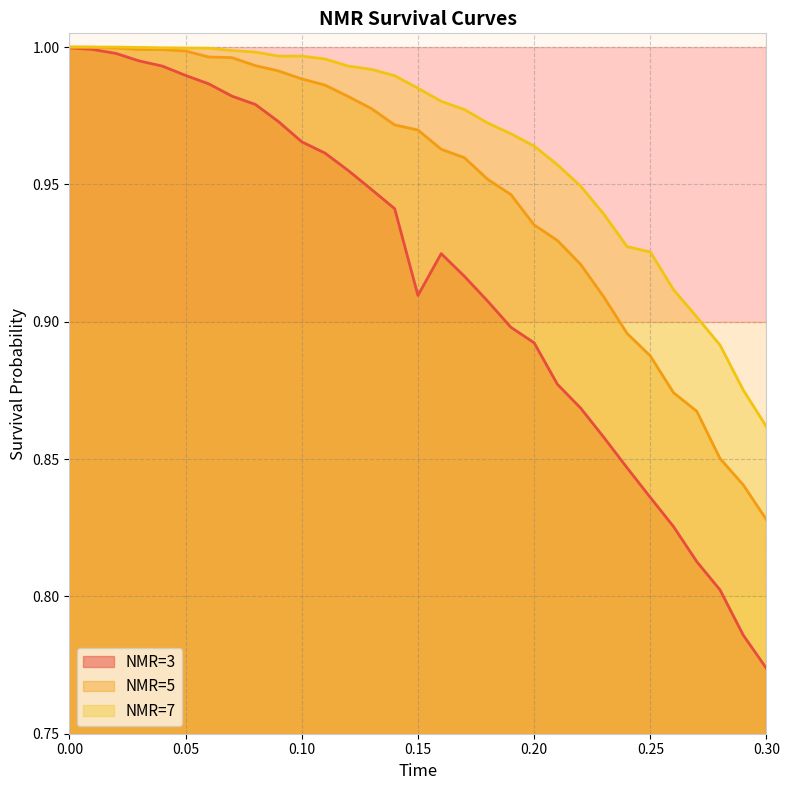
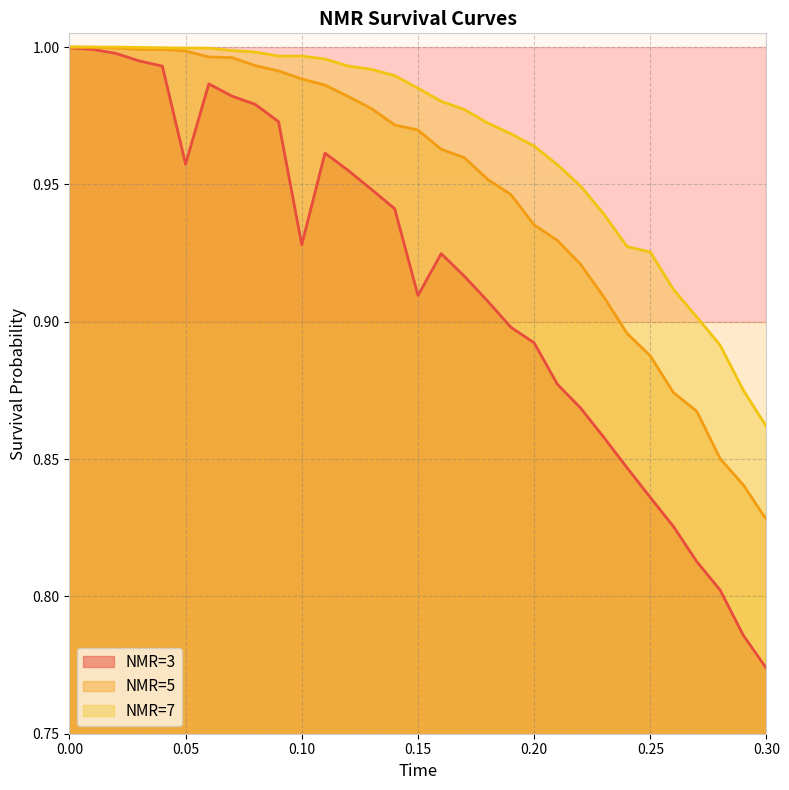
  {
    "NMR=3": {
-     "0.05": 0.990,
-     "0.10": 0.966,
+     "0.05": 0.957,
+     "0.10": 0.928,
      "0.15": 0.910,
      "0.20": 0.892,
      "0.25": 0.836,
      "0.30": 0.774
    }
  }
